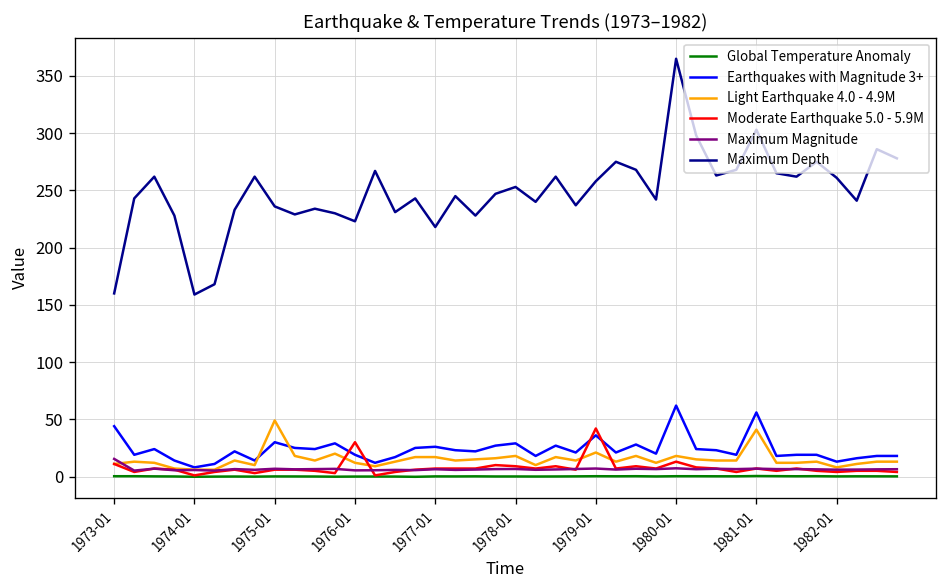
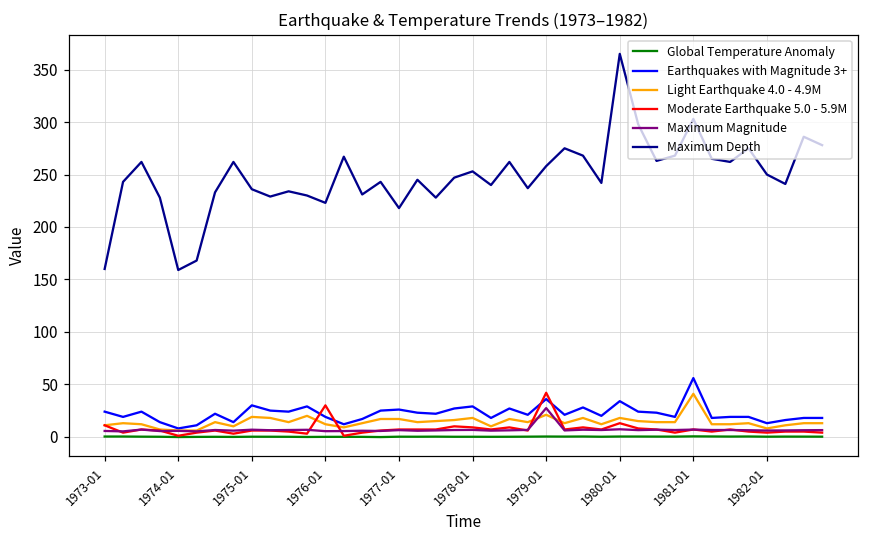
  {
    "Global Temperature Anomaly": {
      "1973-01": 0,
      "1975-01": 0,
      "1976-01": 0,
      "1977-01": 0,
      "1978-01": 0,
      "1979-01": 0,
      "1980-01": 0,
      "1981-01": 0,
      "1982-01": 0
    },
    "Earthquakes with Magnitude 3+": {
-     "1973-01": 40,
+     "1973-01": 20,
      "1975-01": 30,
      "1976-01": 20,
      "1977-01": 30,
      "1978-01": 30,
      "1979-01": 40,
-     "1980-01": 60,
+     "1980-01": 30,
      "1981-01": 60,
      "1982-01": 10
    },
    "Light Earthquake 4.0 - 4.9M": {
-     "1975-01": 50,
+     "1975-01": 20,
      "1976-01": 10,
      "1977-01": 20,
      "1978-01": 20,
      "1979-01": 20,
      "1980-01": 20,
      "1981-01": 40
    },
    "Moderate Earthquake 5.0 - 5.9M": {
      "1976-01": 30,
      "1979-01": 40,
      "1980-01": 10
    },
    "Maximum Magnitude": {
-     "1973-01": 20,
+     "1973-01": 10,
      "1976-01": 10,
-     "1979-01": 10,
+     "1979-01": 30,
      "1980-01": 10
    },
    "Maximum Depth": {
      "1973-01": 160,
      "1974-01": 160,
      "1975-01": 240,
      "1976-01": 220,
      "1977-01": 220,
      "1978-01": 250,
      "1979-01": 260,
      "1980-01": 370,
-     "1982-01": 260
+     "1982-01": 250
    }
  }
